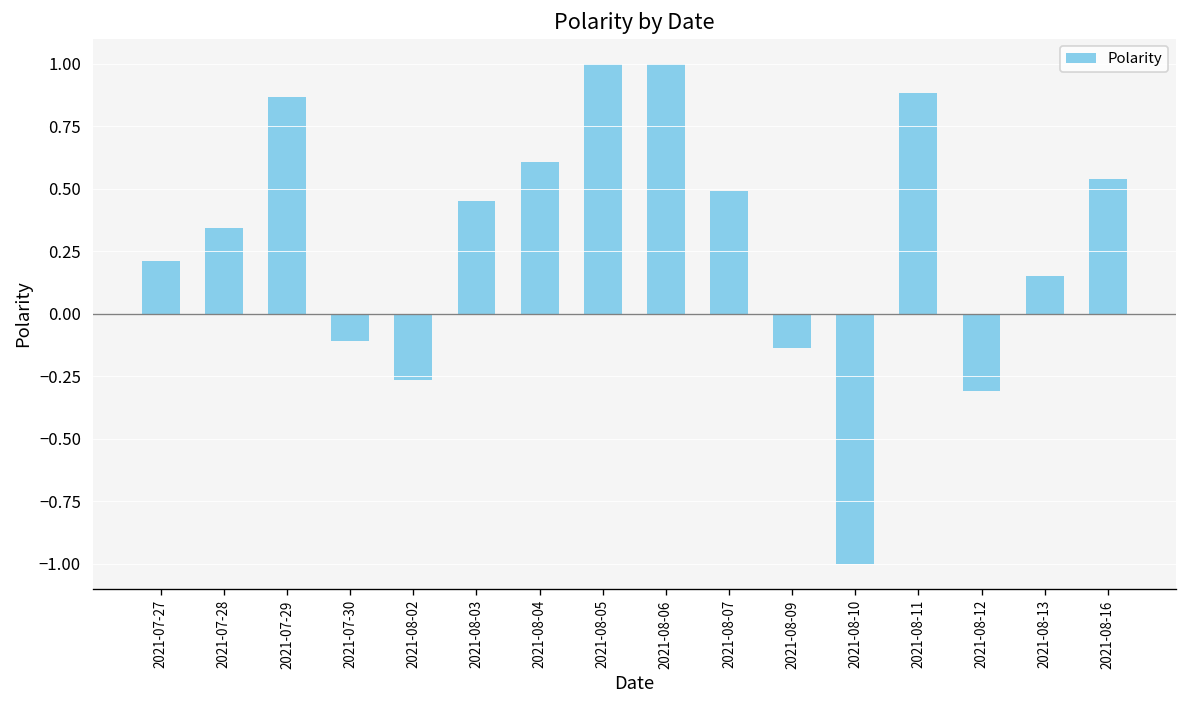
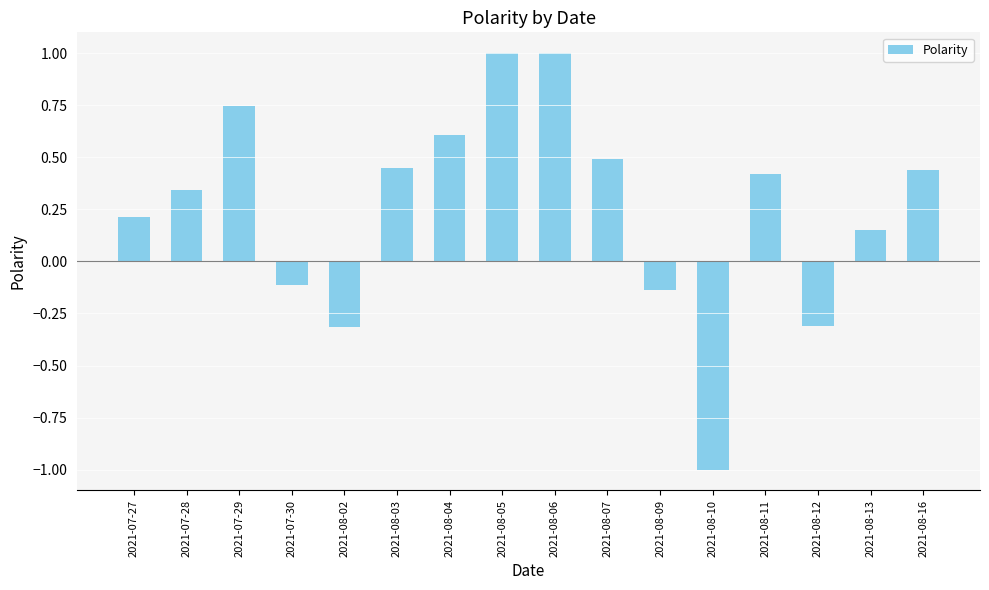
  {
    "2021-07-27": 0.21,
    "2021-07-28": 0.34,
-   "2021-07-29": 0.87,
+   "2021-07-29": 0.74,
    "2021-07-30": -0.11,
-   "2021-08-02": -0.26,
+   "2021-08-02": -0.31,
    "2021-08-03": 0.45,
    "2021-08-04": 0.61,
    "2021-08-05": 1.00,
    "2021-08-06": 1.00,
    "2021-08-07": 0.49,
    "2021-08-09": -0.14,
    "2021-08-10": -1.00,
-   "2021-08-11": 0.88,
+   "2021-08-11": 0.42,
    "2021-08-12": -0.31,
    "2021-08-13": 0.15,
-   "2021-08-16": 0.54
+   "2021-08-16": 0.44
  }
